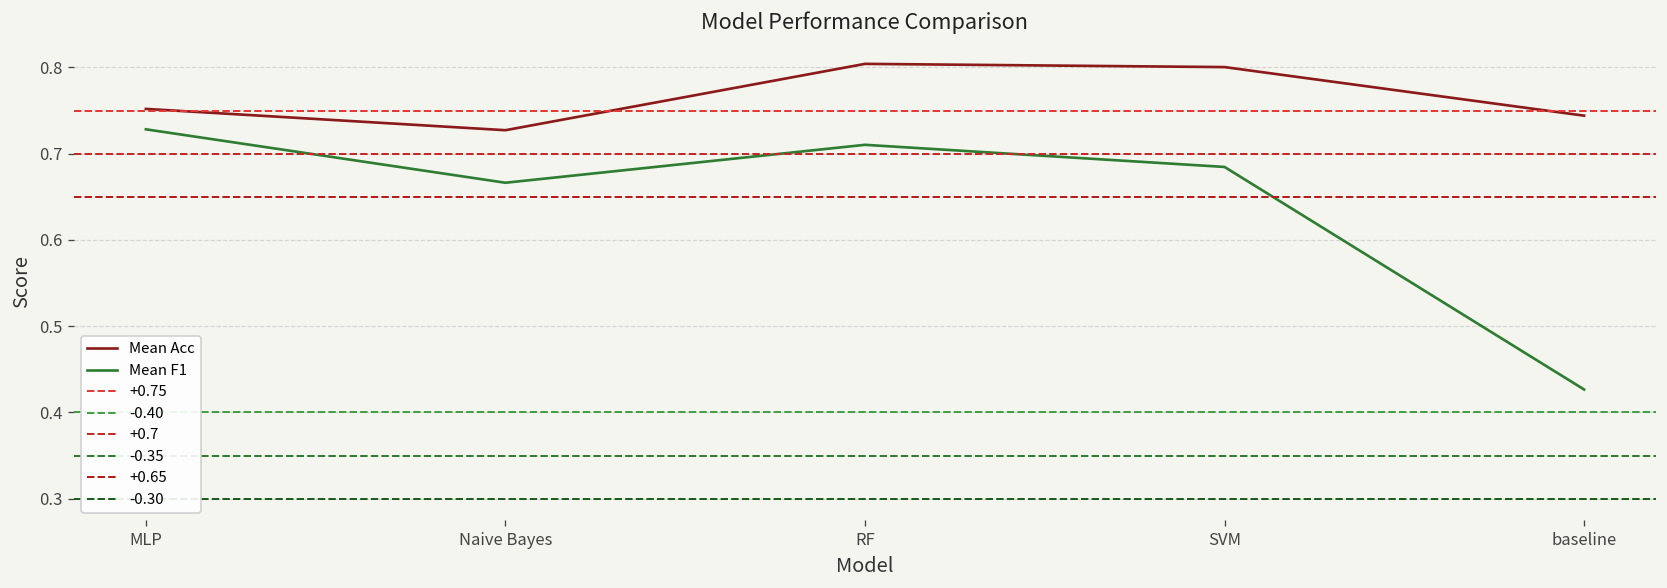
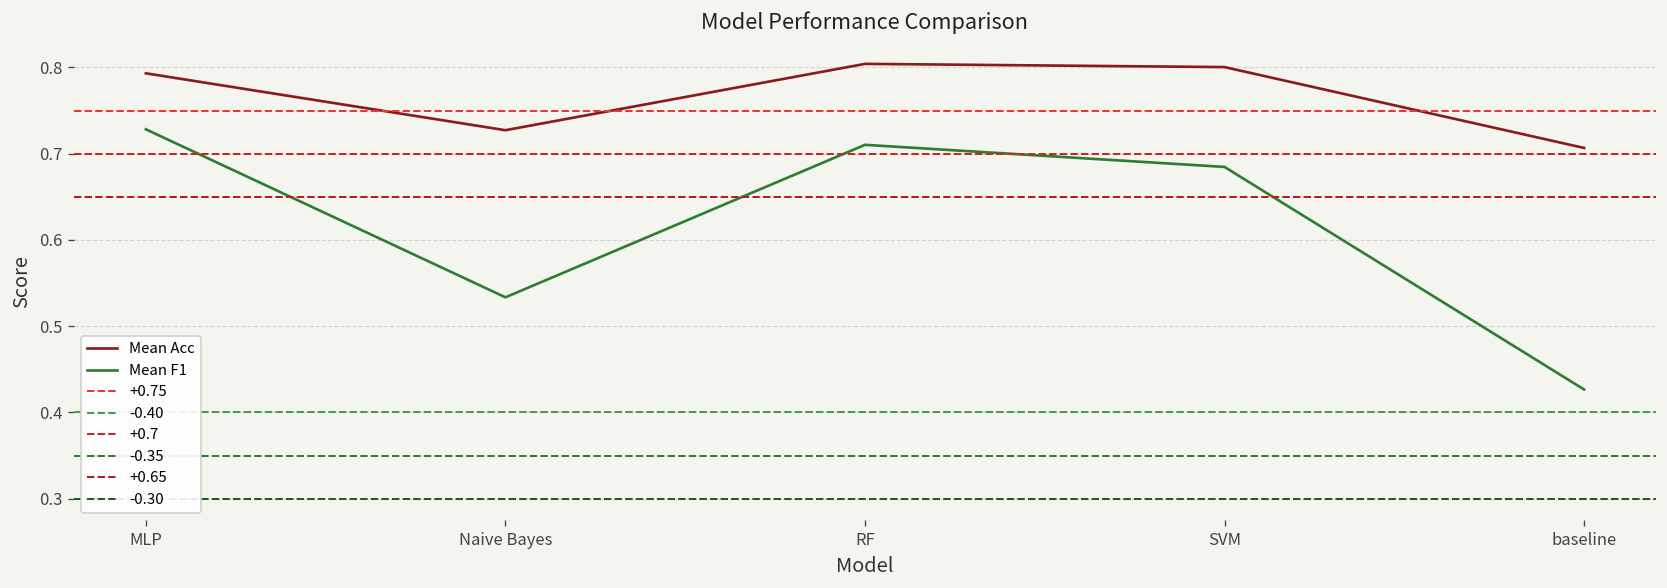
  {
    "Mean Acc": {
-     "MLP": 0.75,
+     "MLP": 0.79,
      "Naive Bayes": 0.73,
      "RF": 0.80,
      "SVM": 0.80,
-     "baseline": 0.74
+     "baseline": 0.71
    },
    "Mean F1": {
      "MLP": 0.73,
-     "Naive Bayes": 0.67,
+     "Naive Bayes": 0.53,
      "RF": 0.71,
      "SVM": 0.68,
      "baseline": 0.43
    }
  }
